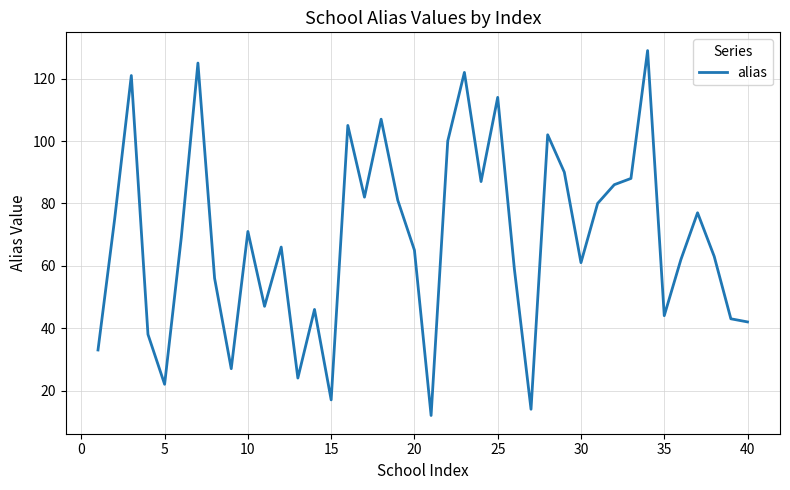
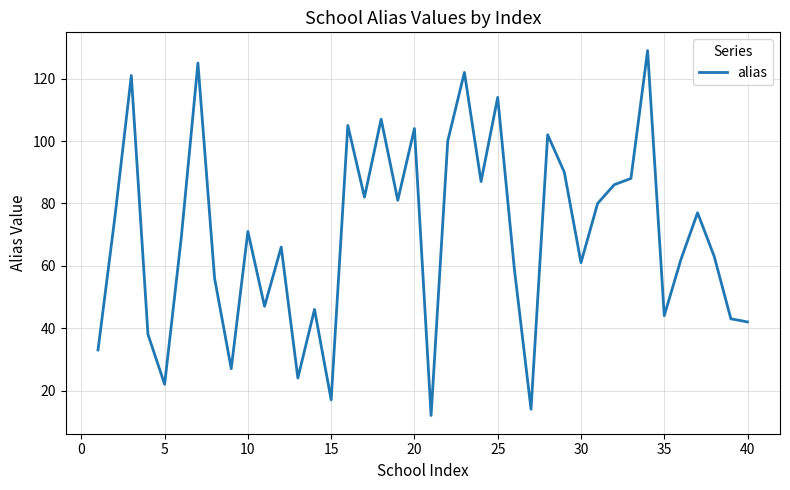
  {
    "5": 22,
    "10": 71,
    "15": 17,
-   "20": 65,
+   "20": 104,
    "25": 114,
    "30": 61,
    "35": 44,
    "40": 42
  }
